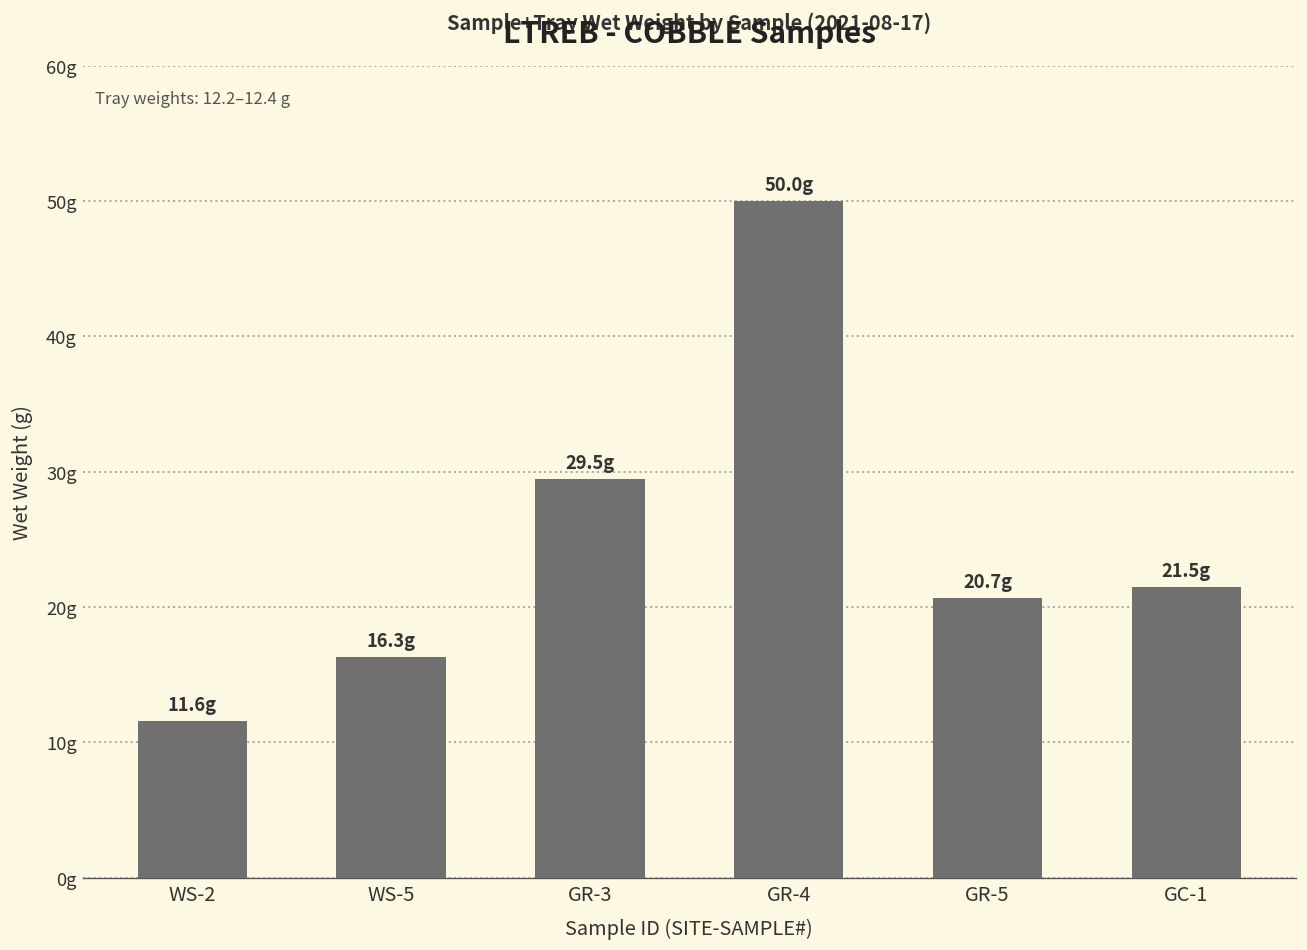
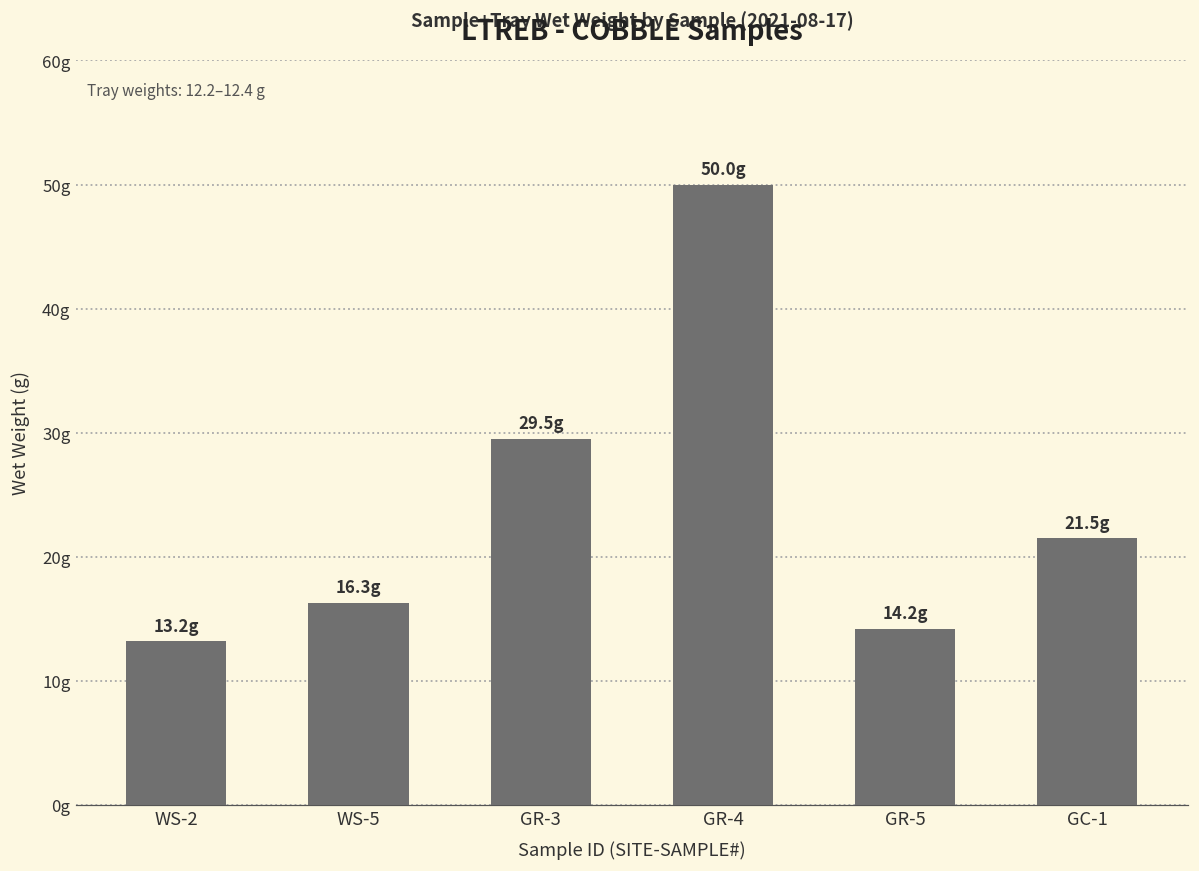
  {
-   "WS-2": "11.6g",
+   "WS-2": "13.2g",
    "WS-5": "16.3g",
    "GR-3": "29.5g",
    "GR-4": "50.0g",
-   "GR-5": "20.7g",
+   "GR-5": "14.2g",
    "GC-1": "21.5g"
  }
